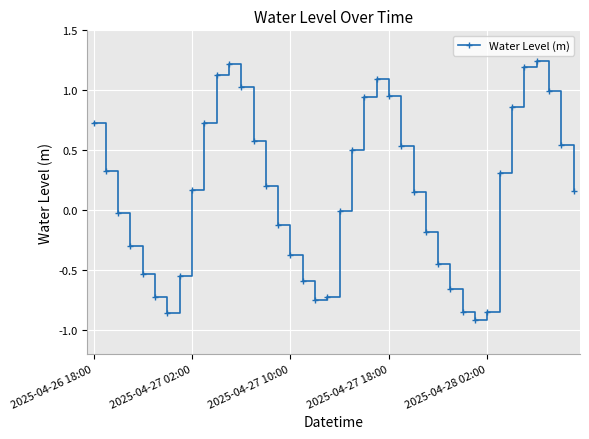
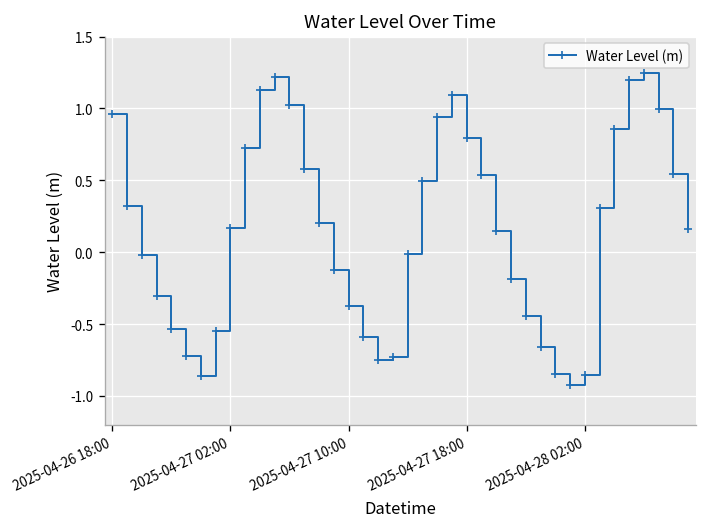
  {
-   "2025-04-26 18:00": 0.72,
+   "2025-04-26 18:00": 0.96,
    "2025-04-27 02:00": 0.17,
    "2025-04-27 10:00": -0.37,
-   "2025-04-27 18:00": 0.95,
+   "2025-04-27 18:00": 0.80,
    "2025-04-28 02:00": -0.85
  }
